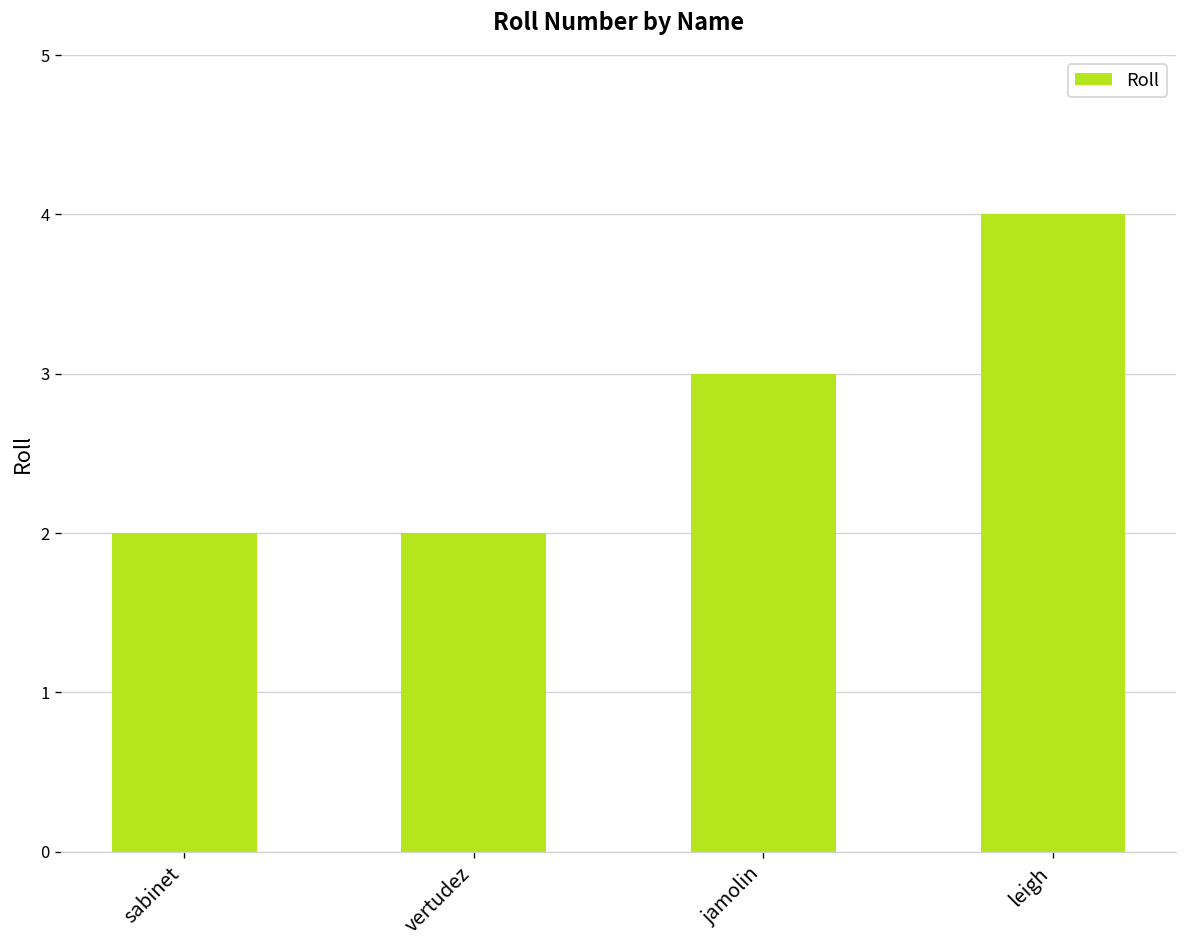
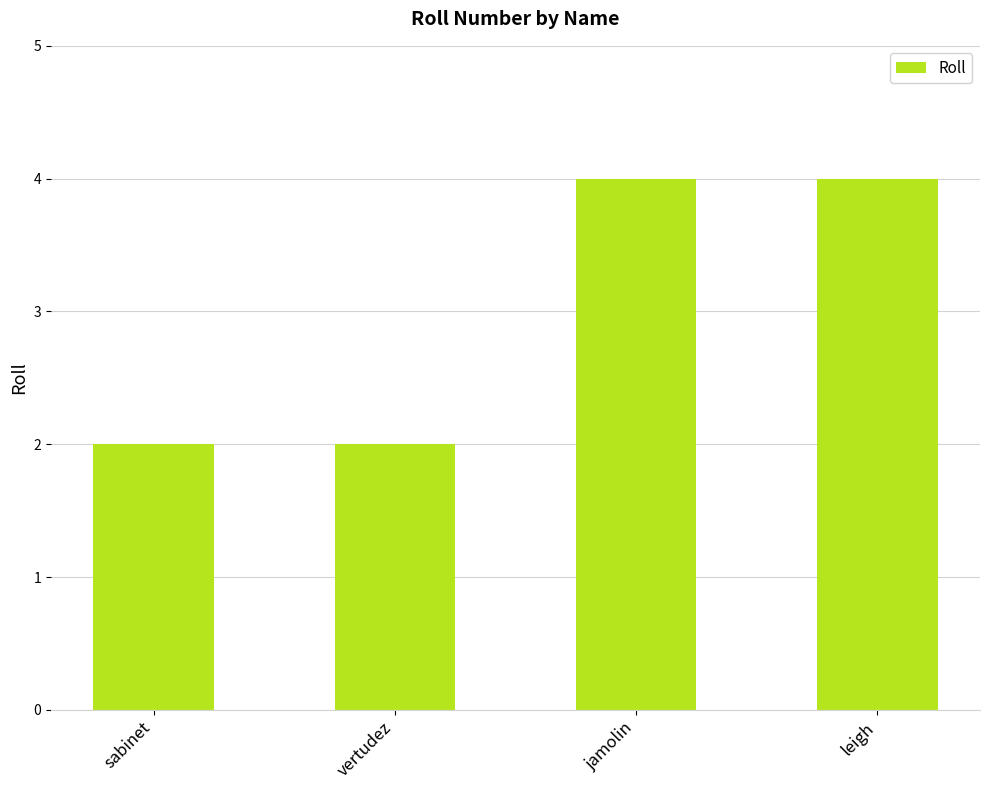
  {
    "sabinet": 2,
    "vertudez": 2,
-   "jamolin": 3,
+   "jamolin": 4,
    "leigh": 4
  }
